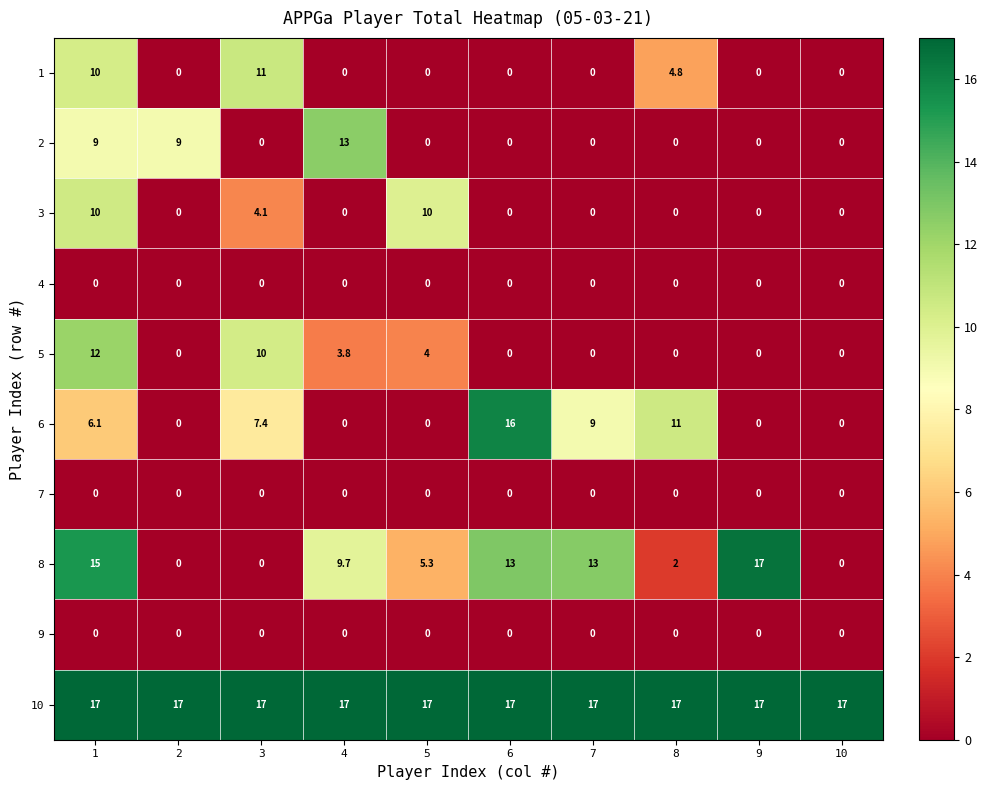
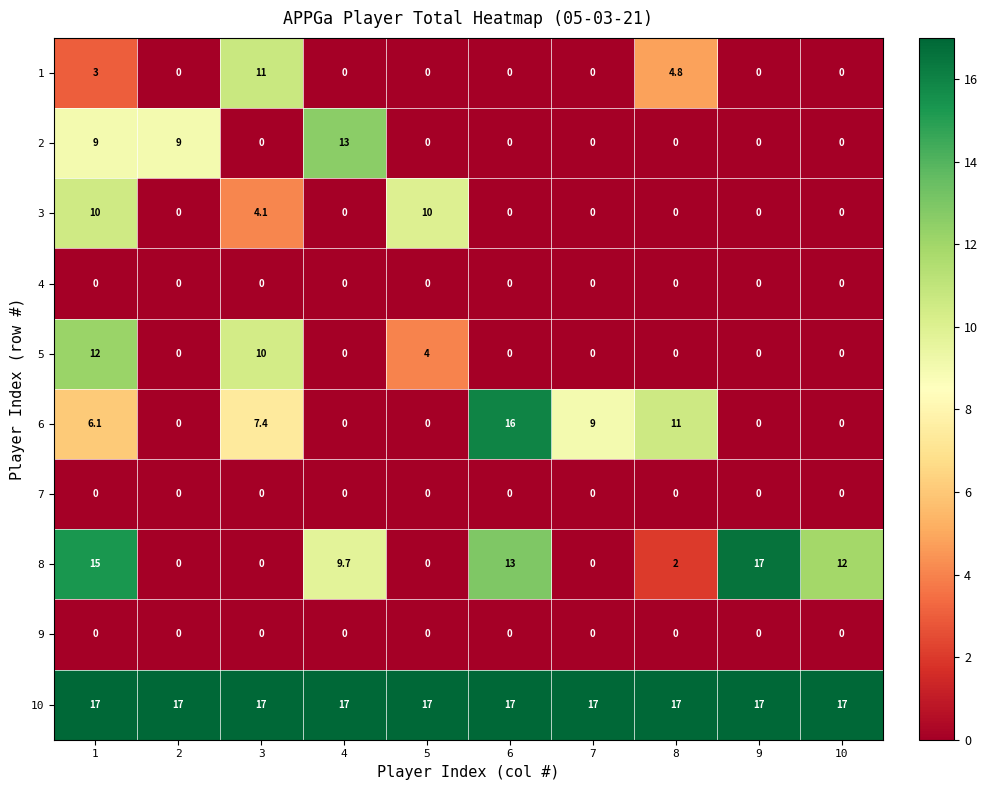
  {
    "1": {
-     "1": 10,
+     "1": 3,
      "2": 0,
      "3": 11,
      "4": 0,
      "5": 0,
      "6": 0,
      "7": 0,
      "8": 4.8,
      "9": 0,
      "10": 0
    },
    "2": {
      "1": 9,
      "2": 9,
      "3": 0,
      "4": 13,
      "5": 0,
      "6": 0,
      "7": 0,
      "8": 0,
      "9": 0,
      "10": 0
    },
    "3": {
      "1": 10,
      "2": 0,
      "3": 4.1,
      "4": 0,
      "5": 10,
      "6": 0,
      "7": 0,
      "8": 0,
      "9": 0,
      "10": 0
    },
    "4": {
      "1": 0,
      "2": 0,
      "3": 0,
      "4": 0,
      "5": 0,
      "6": 0,
      "7": 0,
      "8": 0,
      "9": 0,
      "10": 0
    },
    "5": {
      "1": 12,
      "2": 0,
      "3": 10,
-     "4": 3.8,
+     "4": 0,
      "5": 4,
      "6": 0,
      "7": 0,
      "8": 0,
      "9": 0,
      "10": 0
    },
    "6": {
      "1": 6.1,
      "2": 0,
      "3": 7.4,
      "4": 0,
      "5": 0,
      "6": 16,
      "7": 9,
      "8": 11,
      "9": 0,
      "10": 0
    },
    "7": {
      "1": 0,
      "2": 0,
      "3": 0,
      "4": 0,
      "5": 0,
      "6": 0,
      "7": 0,
      "8": 0,
      "9": 0,
      "10": 0
    },
    "8": {
      "1": 15,
      "2": 0,
      "3": 0,
      "4": 9.7,
-     "5": 5.3,
+     "5": 0,
      "6": 13,
-     "7": 13,
+     "7": 0,
      "8": 2,
      "9": 17,
-     "10": 0
+     "10": 12
    },
    "9": {
      "1": 0,
      "2": 0,
      "3": 0,
      "4": 0,
      "5": 0,
      "6": 0,
      "7": 0,
      "8": 0,
      "9": 0,
      "10": 0
    },
    "10": {
      "1": 17,
      "2": 17,
      "3": 17,
      "4": 17,
      "5": 17,
      "6": 17,
      "7": 17,
      "8": 17,
      "9": 17,
      "10": 17
    }
  }
